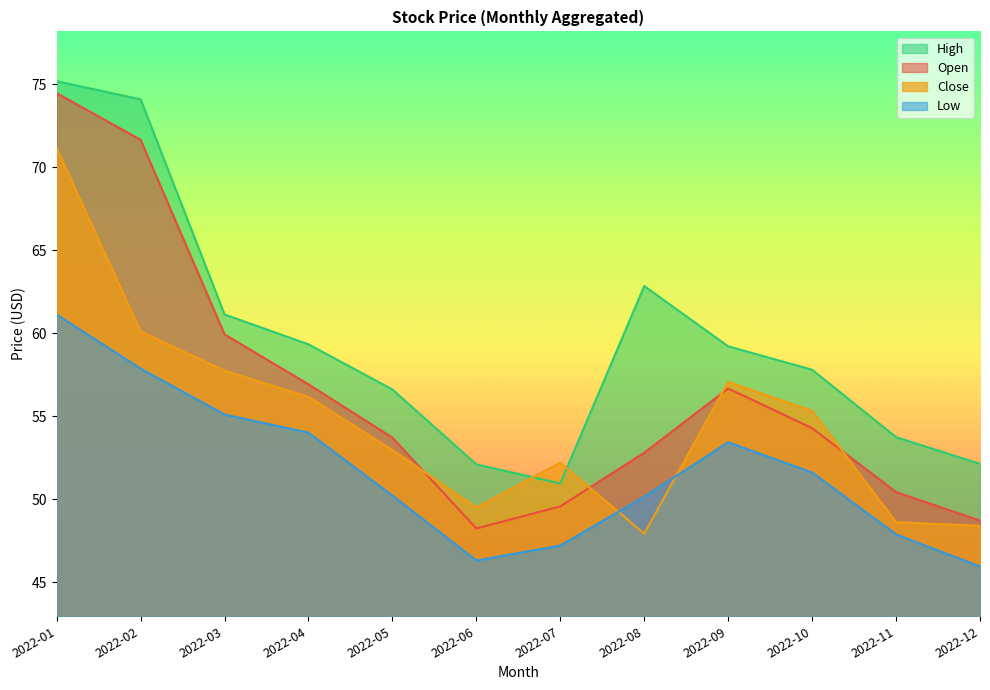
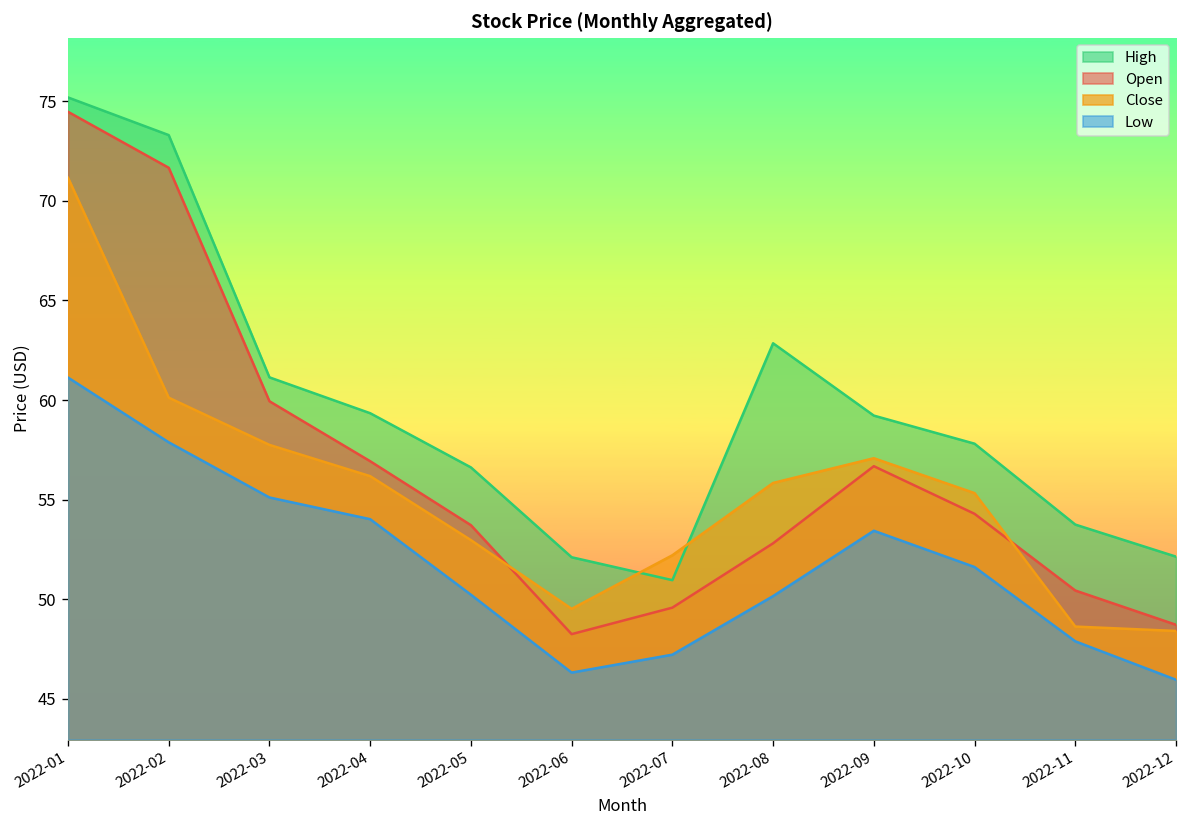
  {
    "High": {
      "2022-01": 75.2,
-     "2022-02": 74.1,
+     "2022-02": 73.3,
      "2022-03": 61.1,
      "2022-04": 59.3,
      "2022-05": 56.6,
      "2022-06": 52.1,
      "2022-07": 51.0,
      "2022-08": 62.9,
      "2022-09": 59.2,
      "2022-10": 57.8,
      "2022-11": 53.8,
      "2022-12": 52.1
    },
    "Open": {
      "2022-01": 74.5,
      "2022-02": 71.7,
      "2022-03": 59.9,
      "2022-04": 56.9,
      "2022-05": 53.7,
      "2022-06": 48.3,
      "2022-07": 49.6,
      "2022-08": 52.8,
      "2022-09": 56.7,
      "2022-10": 54.3,
      "2022-11": 50.4,
      "2022-12": 48.7
    },
    "Close": {
      "2022-01": 71.2,
      "2022-02": 60.1,
      "2022-03": 57.8,
      "2022-04": 56.2,
      "2022-05": 53.0,
      "2022-06": 49.5,
      "2022-07": 52.2,
-     "2022-08": 47.9,
+     "2022-08": 55.8,
      "2022-09": 57.1,
      "2022-10": 55.3,
      "2022-11": 48.6,
      "2022-12": 48.4
    },
    "Low": {
      "2022-01": 61.1,
      "2022-02": 57.9,
      "2022-03": 55.1,
      "2022-04": 54.0,
      "2022-05": 50.2,
      "2022-06": 46.3,
      "2022-07": 47.2,
      "2022-08": 50.2,
      "2022-09": 53.4,
      "2022-10": 51.6,
      "2022-11": 47.9,
      "2022-12": 46.0
    }
  }
